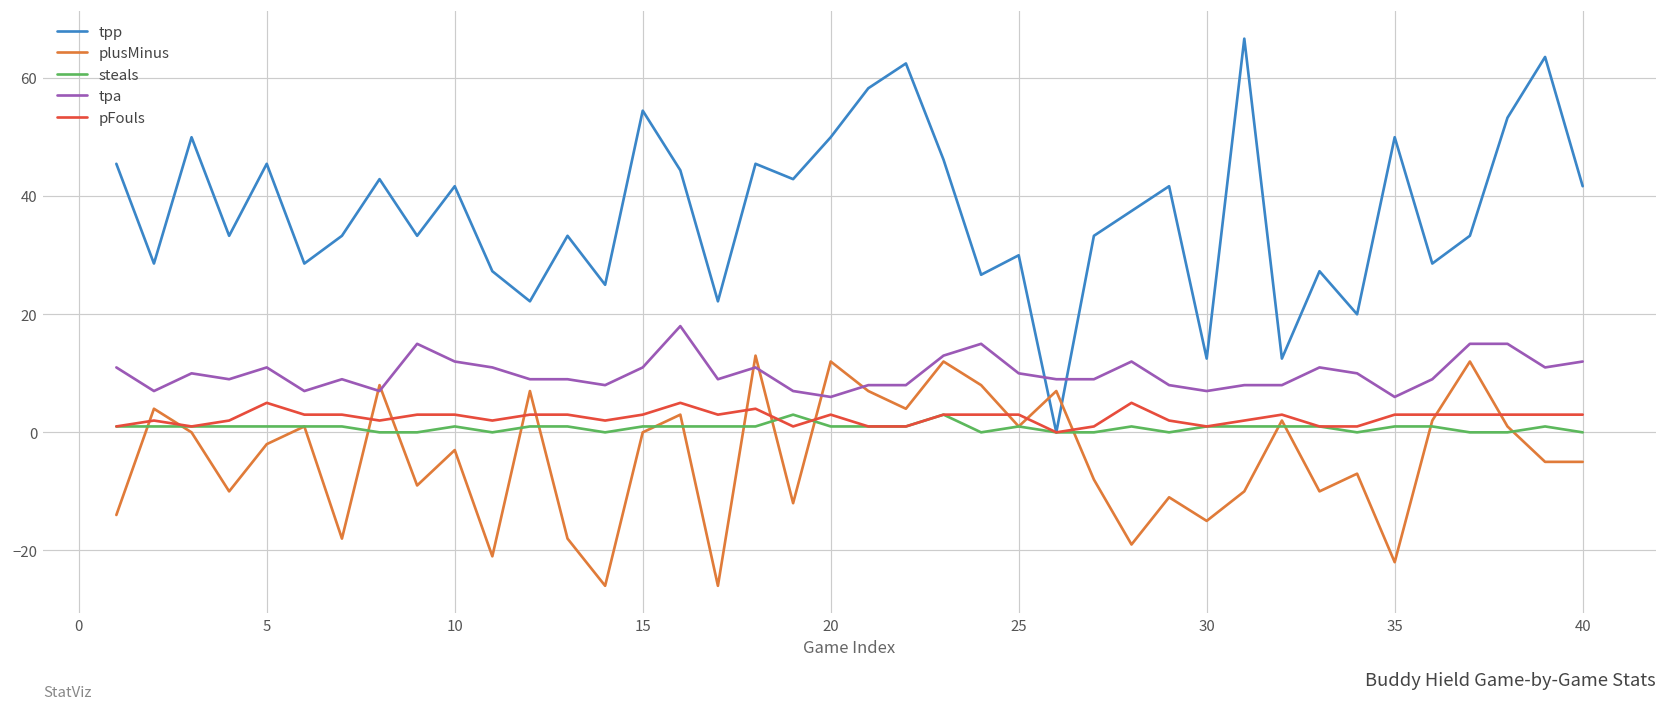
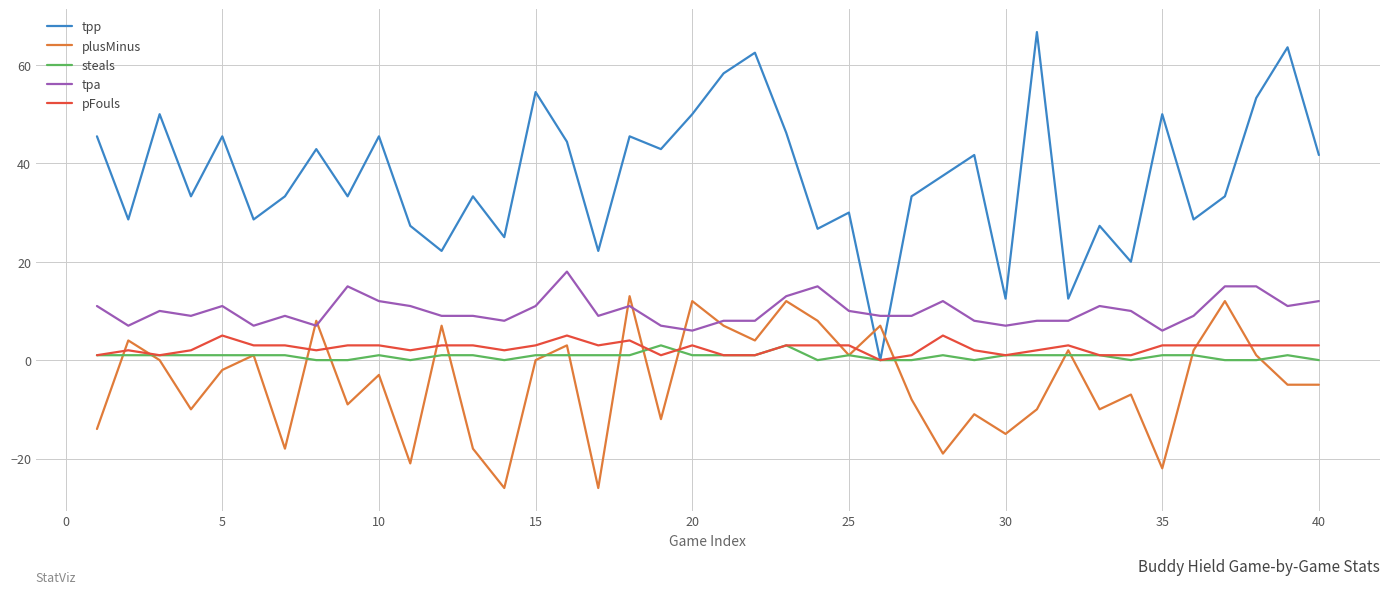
  {
    "tpp": {
      "5": 46,
-     "10": 42,
+     "10": 46,
      "15": 55,
      "20": 50,
      "25": 30,
      "30": 13,
      "35": 50,
      "40": 42
    },
    "steals": {
      "5": 1,
      "10": 1,
      "15": 1,
      "20": 1,
      "35": 1,
      "40": 0
    },
    "tpa": {
      "5": 11,
      "10": 12,
      "15": 11,
      "20": 6,
      "25": 10,
      "30": 7,
      "35": 6,
      "40": 12
    }
  }
